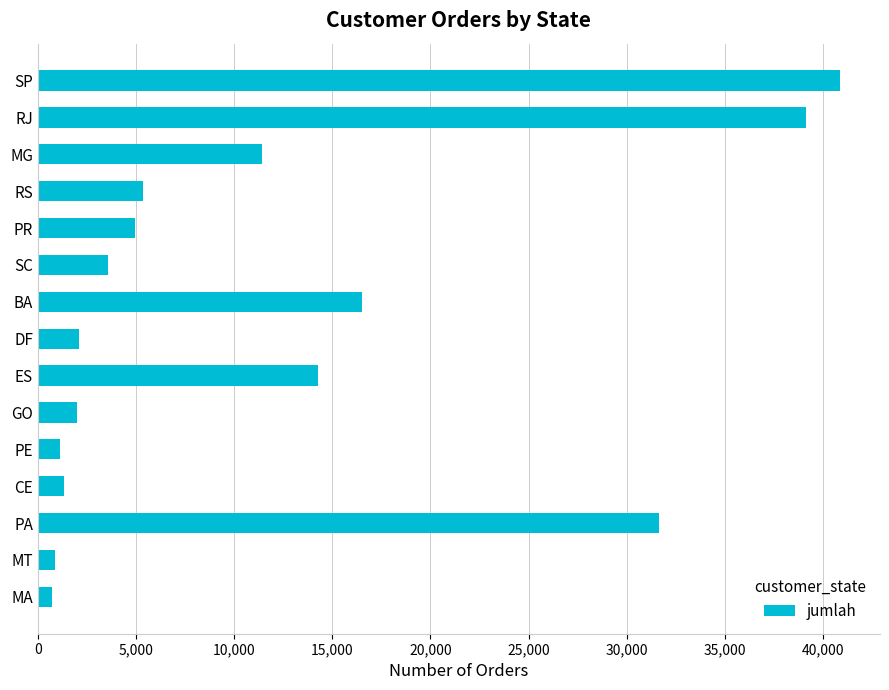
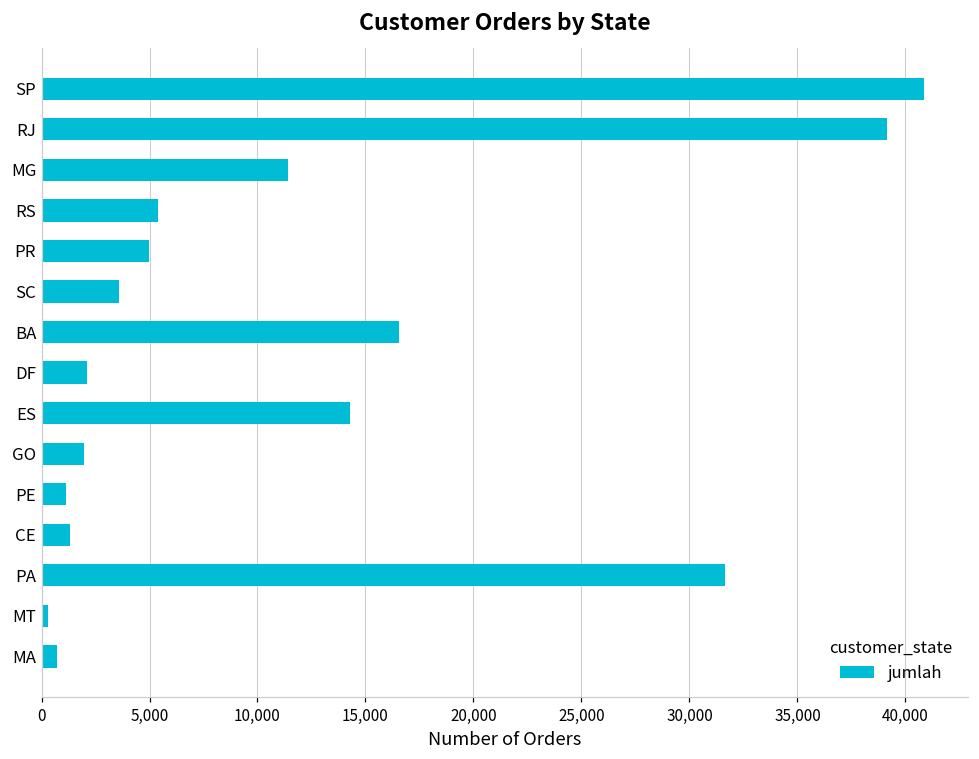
  {
    "SP": "40,900",
    "RJ": "39,100",
    "MG": "11,400",
    "RS": "5,400",
    "PR": "5,000",
    "SC": "3,600",
    "BA": "16,500",
    "DF": "2,100",
    "ES": "14,300",
    "GO": "2,000",
    "PE": "1,100",
    "CE": "1,300",
    "PA": "31,600",
-   "MT": "900",
+   "MT": "300",
    "MA": "700"
  }
